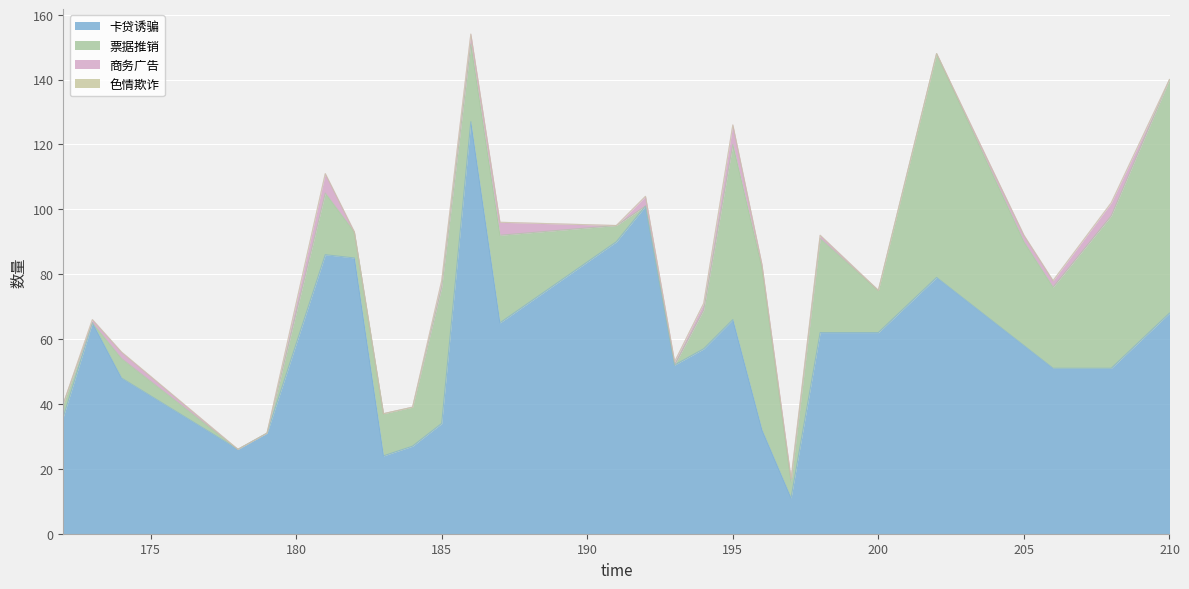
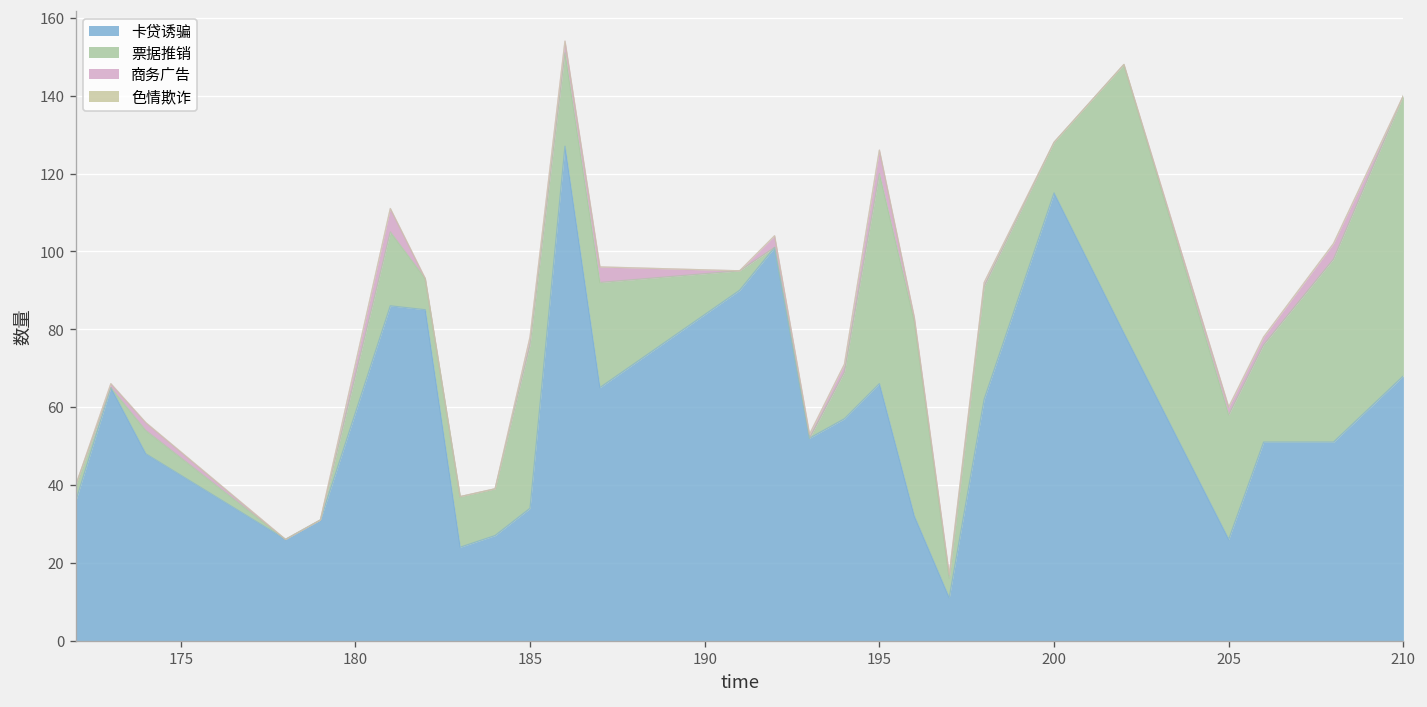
  {
    "卡贷诱骗": {
      "185": 34,
      "195": 66,
-     "200": 62,
-     "205": 58,
+     "200": 115,
+     "205": 26,
      "210": 68
    }
  }
